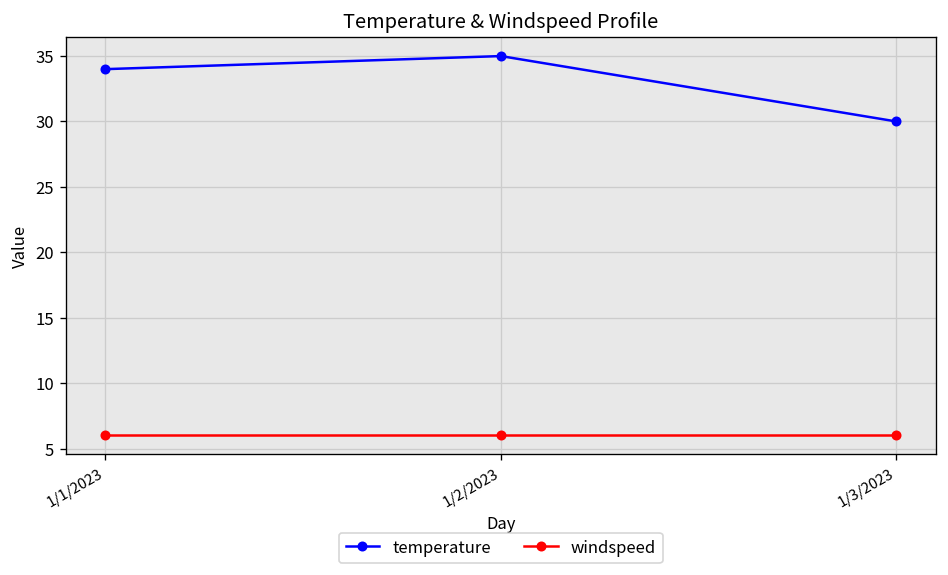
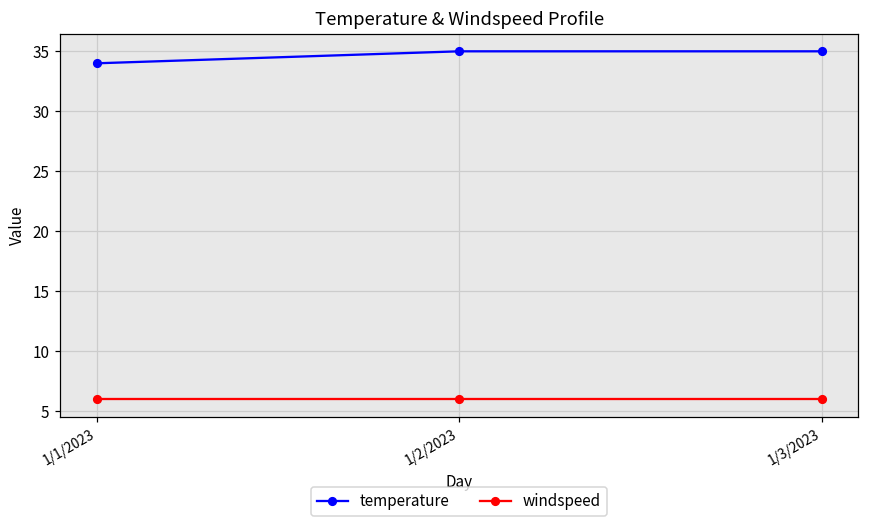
  {
    "temperature": {
      "1/1/2023": 34,
      "1/2/2023": 35,
-     "1/3/2023": 30
+     "1/3/2023": 35
    },
    "windspeed": {
      "1/1/2023": 6,
      "1/2/2023": 6,
      "1/3/2023": 6
    }
  }
